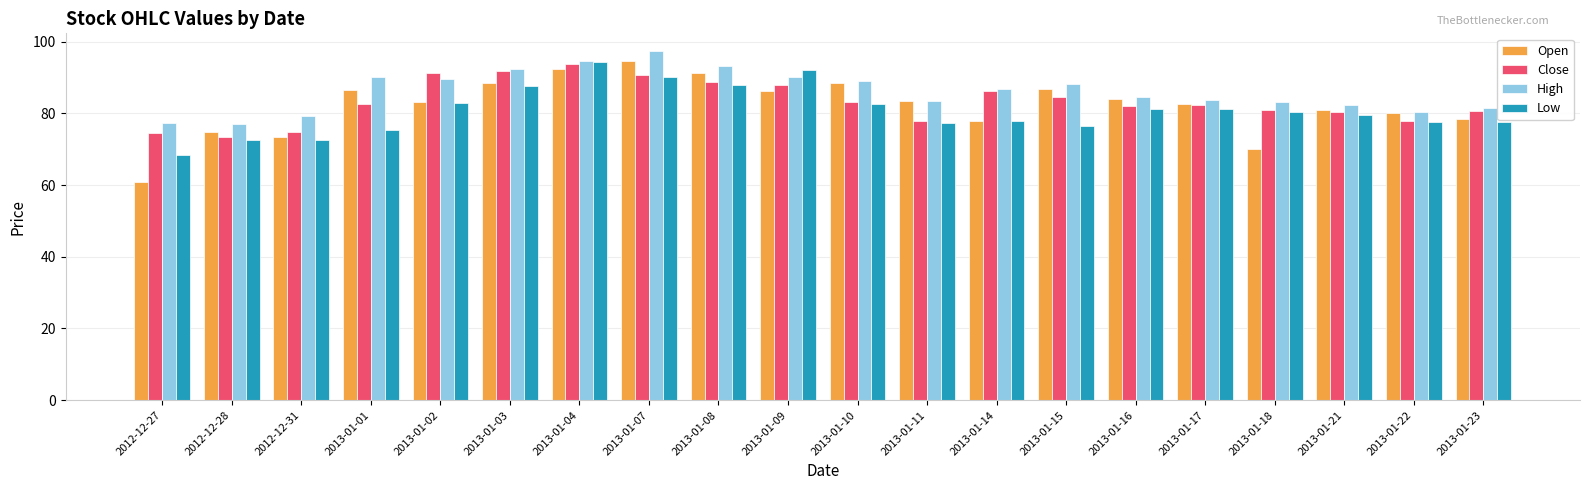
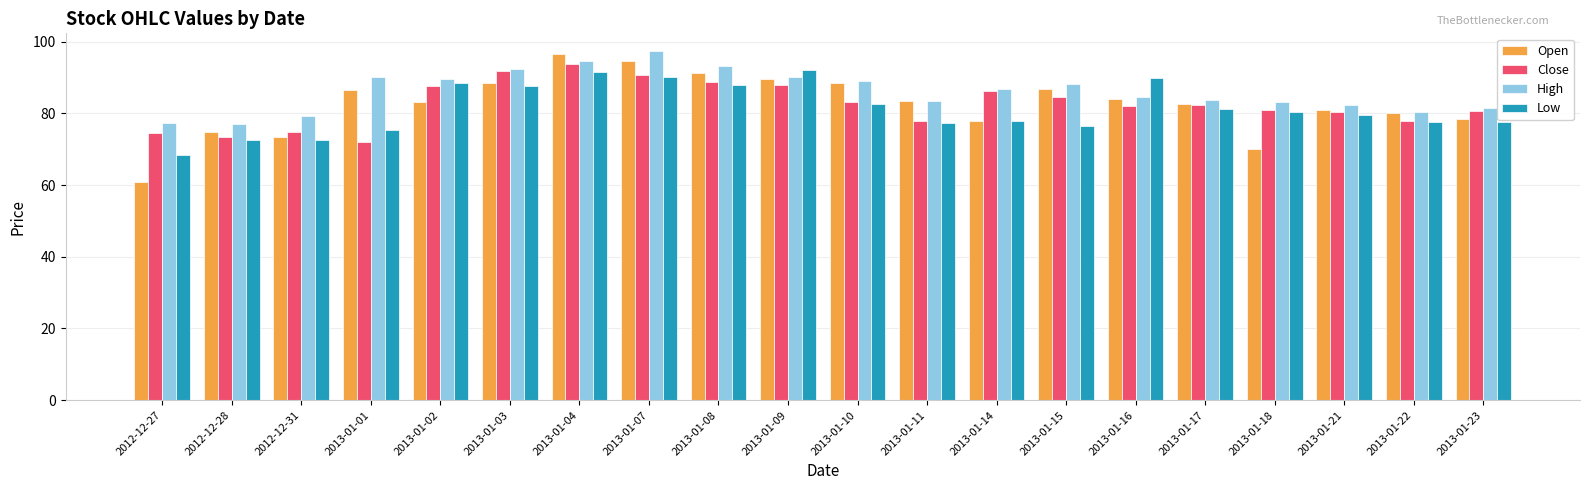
  {
    "Open": {
      "2012-12-27": 61,
      "2012-12-28": 75,
      "2012-12-31": 73,
      "2013-01-01": 87,
      "2013-01-02": 83,
      "2013-01-03": 88,
-     "2013-01-04": 93,
+     "2013-01-04": 97,
      "2013-01-07": 95,
      "2013-01-08": 91,
-     "2013-01-09": 86,
+     "2013-01-09": 89,
      "2013-01-10": 88,
      "2013-01-11": 84,
      "2013-01-14": 78,
      "2013-01-15": 87,
      "2013-01-16": 84,
      "2013-01-17": 83,
      "2013-01-18": 70,
      "2013-01-21": 81,
      "2013-01-22": 80,
      "2013-01-23": 79
    },
    "Close": {
      "2012-12-27": 75,
      "2012-12-28": 74,
      "2012-12-31": 75,
-     "2013-01-01": 83,
-     "2013-01-02": 91,
+     "2013-01-01": 72,
+     "2013-01-02": 88,
      "2013-01-03": 92,
      "2013-01-04": 94,
      "2013-01-07": 91,
      "2013-01-08": 89,
      "2013-01-09": 88,
      "2013-01-10": 83,
      "2013-01-11": 78,
      "2013-01-14": 86,
      "2013-01-15": 84,
      "2013-01-16": 82,
      "2013-01-17": 82,
      "2013-01-18": 81,
      "2013-01-21": 80,
      "2013-01-22": 78,
      "2013-01-23": 81
    },
    "High": {
      "2012-12-27": 77,
      "2012-12-28": 77,
      "2012-12-31": 79,
      "2013-01-01": 90,
      "2013-01-02": 90,
      "2013-01-03": 92,
      "2013-01-04": 95,
      "2013-01-07": 97,
      "2013-01-08": 93,
      "2013-01-09": 90,
      "2013-01-10": 89,
      "2013-01-11": 84,
      "2013-01-14": 87,
      "2013-01-15": 88,
      "2013-01-16": 85,
      "2013-01-17": 84,
      "2013-01-18": 83,
      "2013-01-21": 82,
      "2013-01-22": 80,
      "2013-01-23": 81
    },
    "Low": {
      "2012-12-27": 69,
      "2012-12-28": 73,
      "2012-12-31": 73,
      "2013-01-01": 75,
-     "2013-01-02": 83,
+     "2013-01-02": 88,
      "2013-01-03": 88,
-     "2013-01-04": 94,
+     "2013-01-04": 91,
      "2013-01-07": 90,
      "2013-01-08": 88,
      "2013-01-09": 92,
      "2013-01-10": 83,
      "2013-01-11": 77,
      "2013-01-14": 78,
      "2013-01-15": 76,
-     "2013-01-16": 81,
+     "2013-01-16": 90,
      "2013-01-17": 81,
      "2013-01-18": 80,
      "2013-01-21": 80,
      "2013-01-22": 78,
      "2013-01-23": 78
    }
  }
